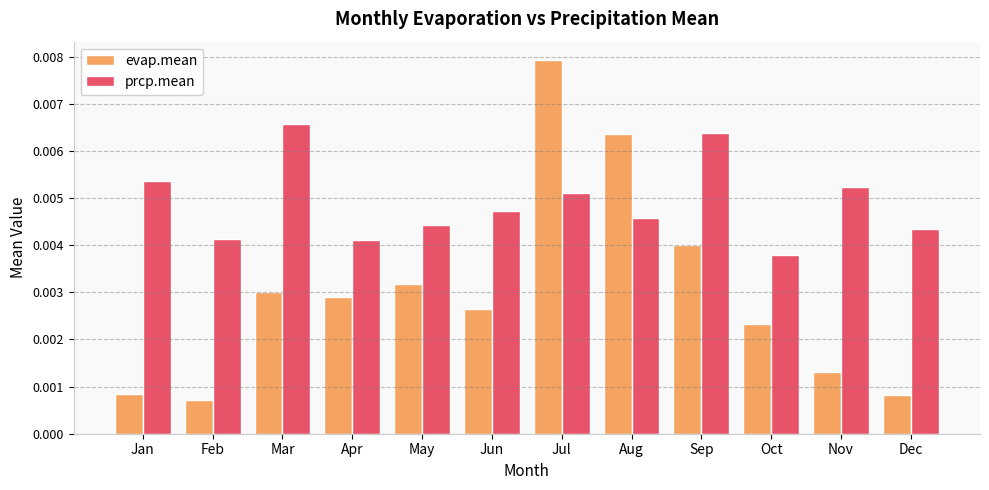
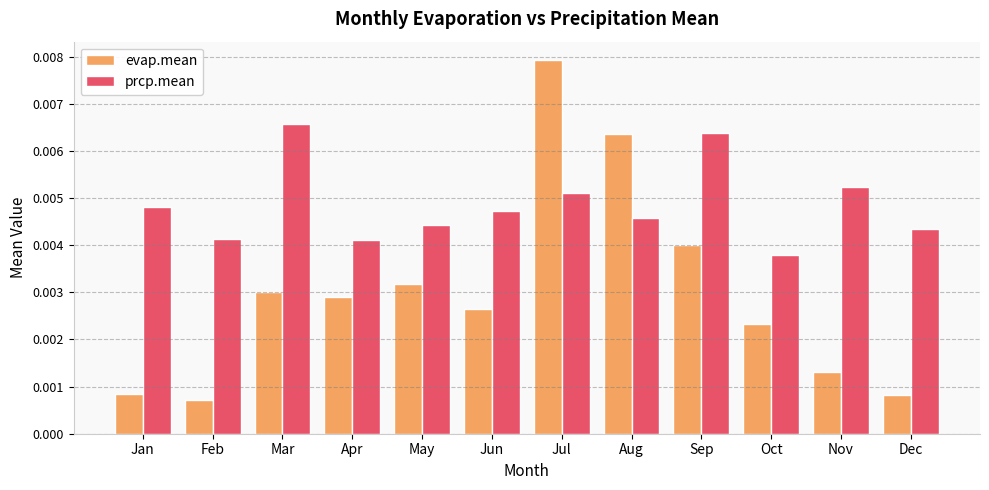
  {
    "evap.mean": {
      "Jan": 0.0008,
      "Feb": 0.0007,
      "Mar": 0.0030,
      "Apr": 0.0029,
      "May": 0.0032,
      "Jun": 0.0026,
      "Jul": 0.0079,
      "Aug": 0.0064,
      "Sep": 0.0040,
      "Oct": 0.0023,
      "Nov": 0.0013,
      "Dec": 0.0008
    },
    "prcp.mean": {
-     "Jan": 0.0054,
+     "Jan": 0.0048,
      "Feb": 0.0041,
      "Mar": 0.0066,
      "Apr": 0.0041,
      "May": 0.0044,
      "Jun": 0.0047,
      "Jul": 0.0051,
      "Aug": 0.0046,
      "Sep": 0.0064,
      "Oct": 0.0038,
      "Nov": 0.0052,
      "Dec": 0.0043
    }
  }
